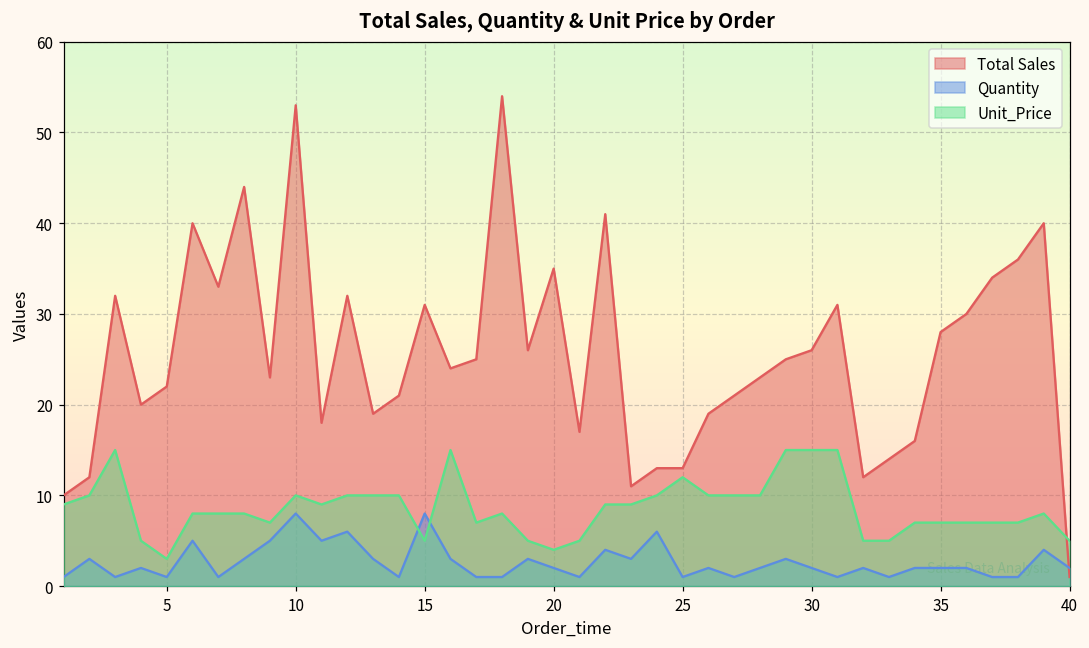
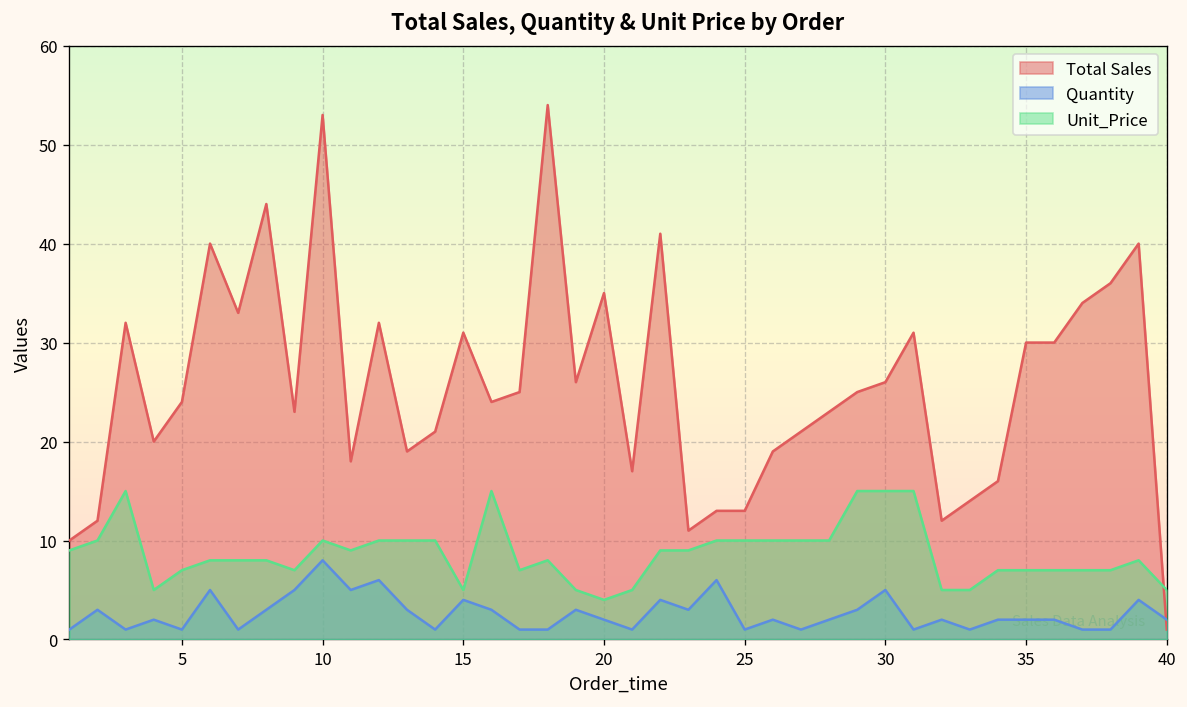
  {
    "Total Sales": {
-     "5": 22,
+     "5": 24,
      "10": 53,
      "15": 31,
      "20": 35,
      "25": 13,
      "30": 26,
-     "35": 28,
+     "35": 30,
      "40": 1
    },
    "Quantity": {
      "5": 1,
      "10": 8,
-     "15": 8,
+     "15": 4,
      "20": 2,
      "25": 1,
-     "30": 2,
+     "30": 5,
      "35": 2,
      "40": 2
    },
    "Unit_Price": {
-     "5": 3,
+     "5": 7,
      "10": 10,
      "15": 5,
      "20": 4,
-     "25": 12,
+     "25": 10,
      "30": 15,
      "35": 7,
      "40": 5
    }
  }
